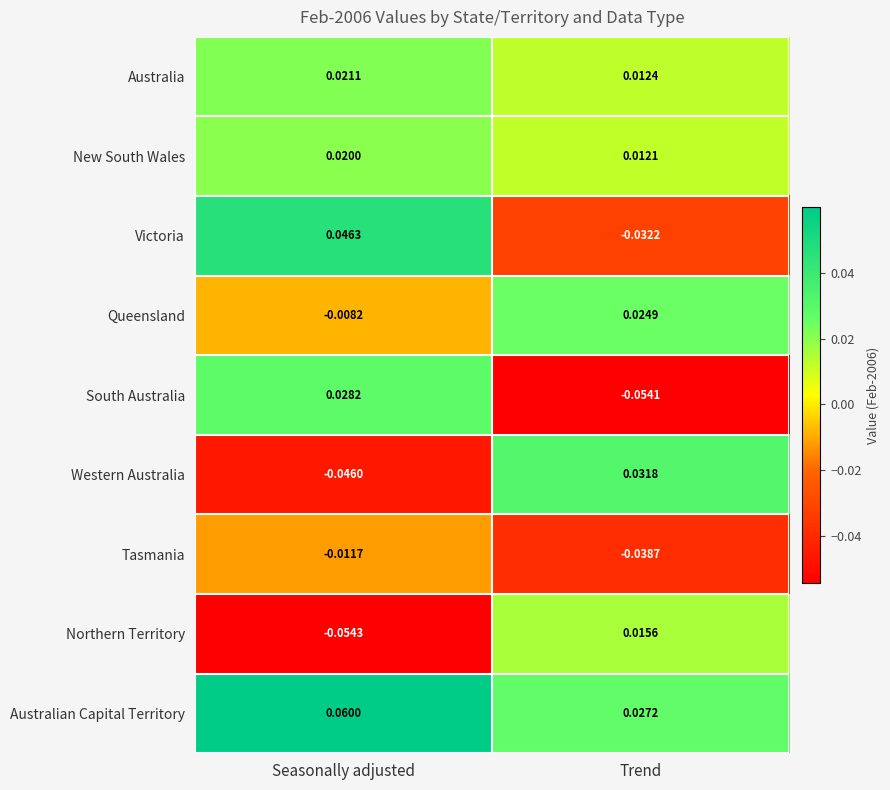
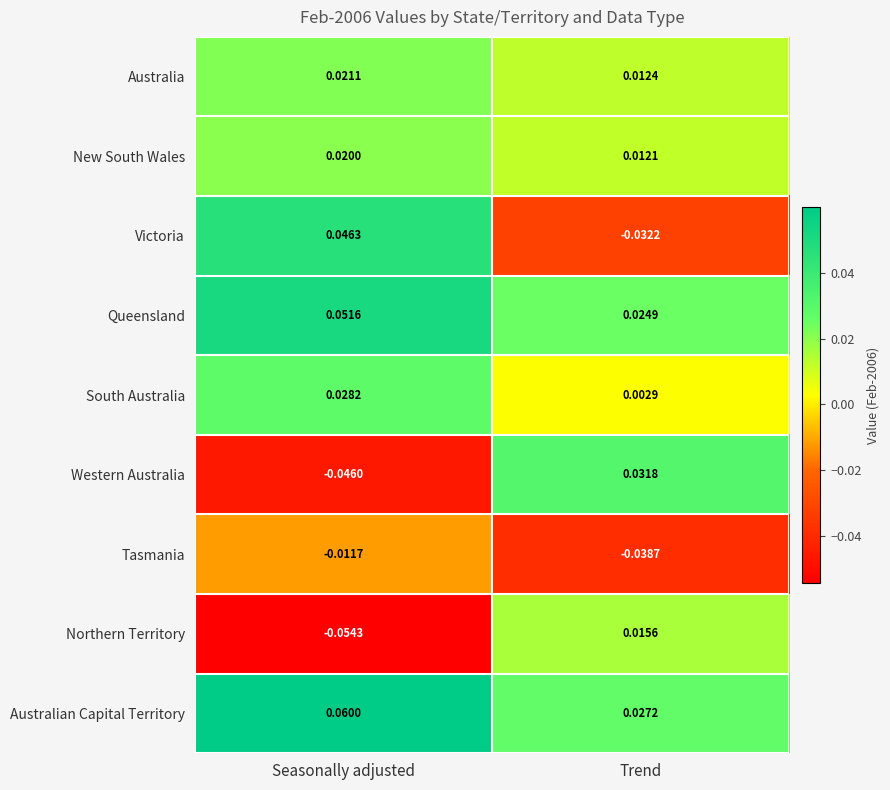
  {
    "Australia": {
      "Seasonally adjusted": 0.0211,
      "Trend": 0.0124
    },
    "New South Wales": {
      "Seasonally adjusted": 0.0200,
      "Trend": 0.0121
    },
    "Victoria": {
      "Seasonally adjusted": 0.0463,
      "Trend": -0.0322
    },
    "Queensland": {
-     "Seasonally adjusted": -0.0082,
+     "Seasonally adjusted": 0.0516,
      "Trend": 0.0249
    },
    "South Australia": {
      "Seasonally adjusted": 0.0282,
-     "Trend": -0.0541
+     "Trend": 0.0029
    },
    "Western Australia": {
      "Seasonally adjusted": -0.0460,
      "Trend": 0.0318
    },
    "Tasmania": {
      "Seasonally adjusted": -0.0117,
      "Trend": -0.0387
    },
    "Northern Territory": {
      "Seasonally adjusted": -0.0543,
      "Trend": 0.0156
    },
    "Australian Capital Territory": {
      "Seasonally adjusted": 0.0600,
      "Trend": 0.0272
    }
  }
